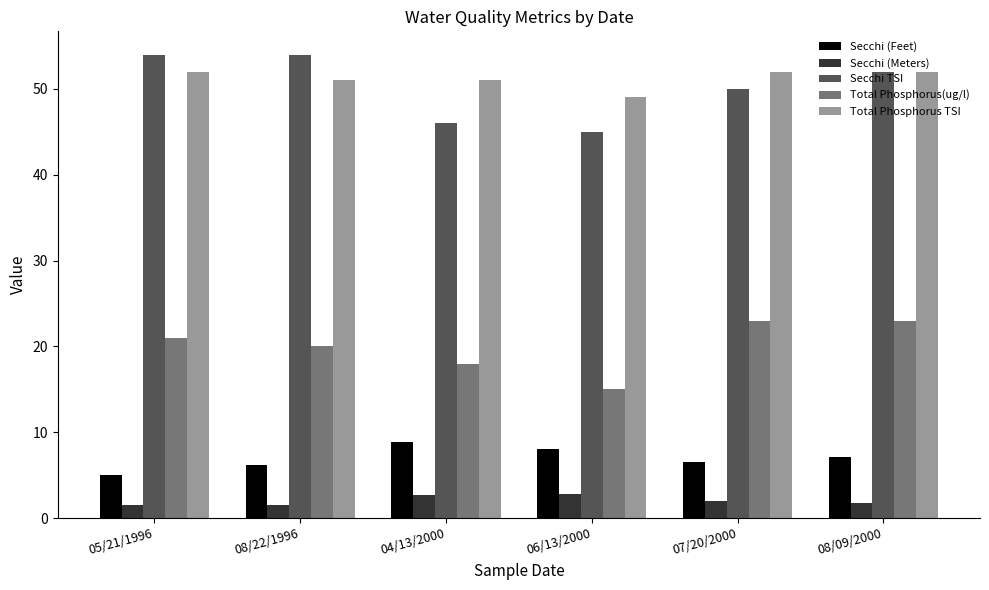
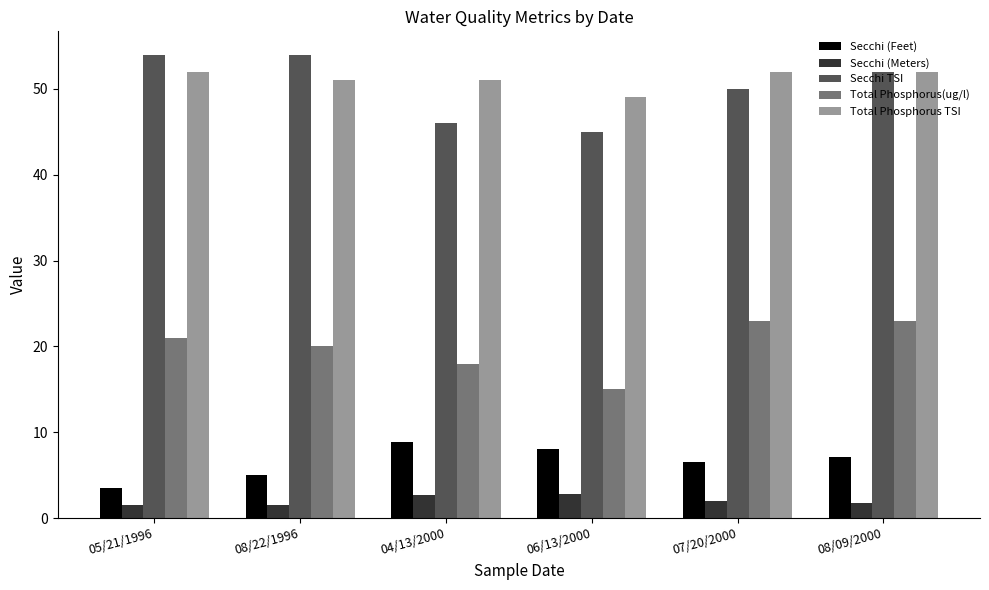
  {
    "Secchi (Feet)": {
-     "05/21/1996": 5,
-     "08/22/1996": 6,
+     "05/21/1996": 4,
+     "08/22/1996": 5,
      "04/13/2000": 9,
      "06/13/2000": 8,
      "07/20/2000": 7,
      "08/09/2000": 7
    }
  }
